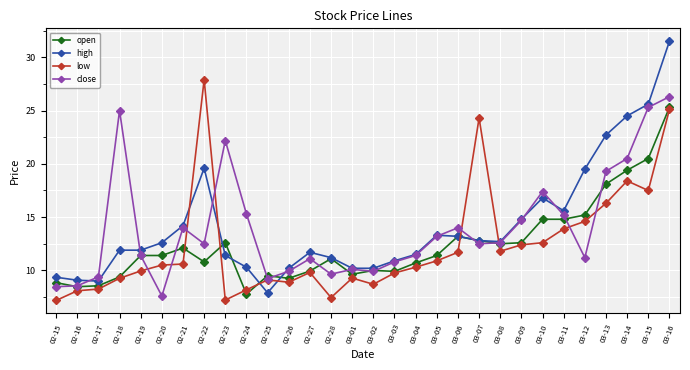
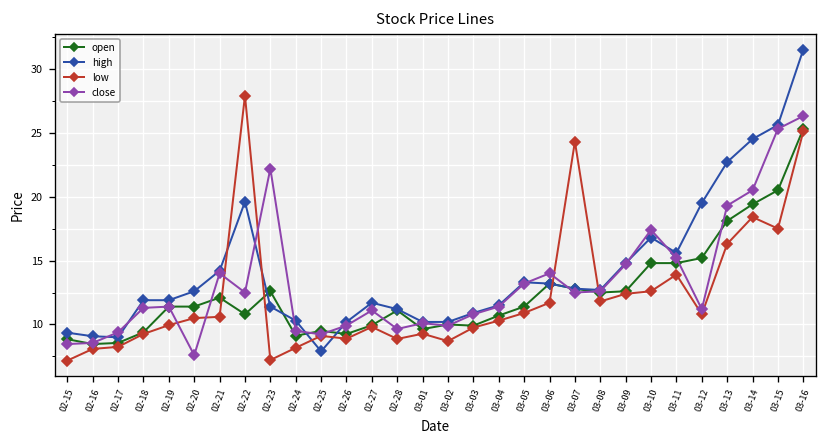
  {
    "open": {
      "02-15": 8.9,
      "02-17": 8.6,
      "02-20": 11.4,
      "02-21": 12.1,
      "02-22": 10.8,
      "02-23": 12.6,
-     "02-24": 7.8,
+     "02-24": 9.1,
      "02-25": 9.5,
      "02-26": 9.3,
      "03-01": 9.6,
      "03-04": 10.7,
      "03-05": 11.4,
      "03-10": 14.8,
      "03-11": 14.8,
      "03-12": 15.2,
      "03-13": 18.1,
      "03-14": 19.4,
      "03-15": 20.5
    },
    "high": {
      "02-15": 9.4,
      "02-16": 9.1,
      "02-17": 9.0,
      "02-18": 11.9,
      "02-19": 11.9,
      "02-20": 12.6,
      "02-22": 19.6,
      "02-23": 11.4,
      "02-24": 10.3,
      "02-25": 7.9,
      "02-26": 10.2,
      "02-27": 11.7,
      "03-10": 16.8,
      "03-11": 15.6,
      "03-12": 19.5,
      "03-13": 22.7,
      "03-14": 24.5,
      "03-15": 25.6,
      "03-16": 31.5
    },
    "low": {
      "02-15": 7.2,
      "02-16": 8.1,
      "02-17": 8.3,
      "02-19": 10.0,
      "02-20": 10.5,
      "02-21": 10.6,
      "02-22": 27.9,
      "02-23": 7.2,
      "02-24": 8.2,
      "02-26": 8.9,
-     "02-28": 7.5,
+     "02-28": 8.9,
      "03-01": 9.3,
      "03-02": 8.7,
      "03-04": 10.3,
      "03-05": 10.9,
      "03-06": 11.7,
      "03-07": 24.3,
      "03-08": 11.8,
      "03-10": 12.6,
      "03-11": 13.9,
-     "03-12": 14.6,
+     "03-12": 10.8,
      "03-13": 16.3,
      "03-14": 18.4,
      "03-15": 17.5
    },
    "close": {
      "02-15": 8.5,
      "02-17": 9.4,
-     "02-18": 25.0,
+     "02-18": 11.3,
      "02-20": 7.6,
      "02-22": 12.5,
      "02-23": 22.2,
-     "02-24": 15.3,
+     "02-24": 9.5,
      "02-26": 9.9,
      "02-27": 11.1,
      "02-28": 9.7,
      "03-06": 14.0,
      "03-07": 12.5,
      "03-10": 17.4,
      "03-11": 15.2,
      "03-12": 11.2,
      "03-13": 19.3,
      "03-14": 20.5,
      "03-15": 25.3,
      "03-16": 26.3
    }
  }
